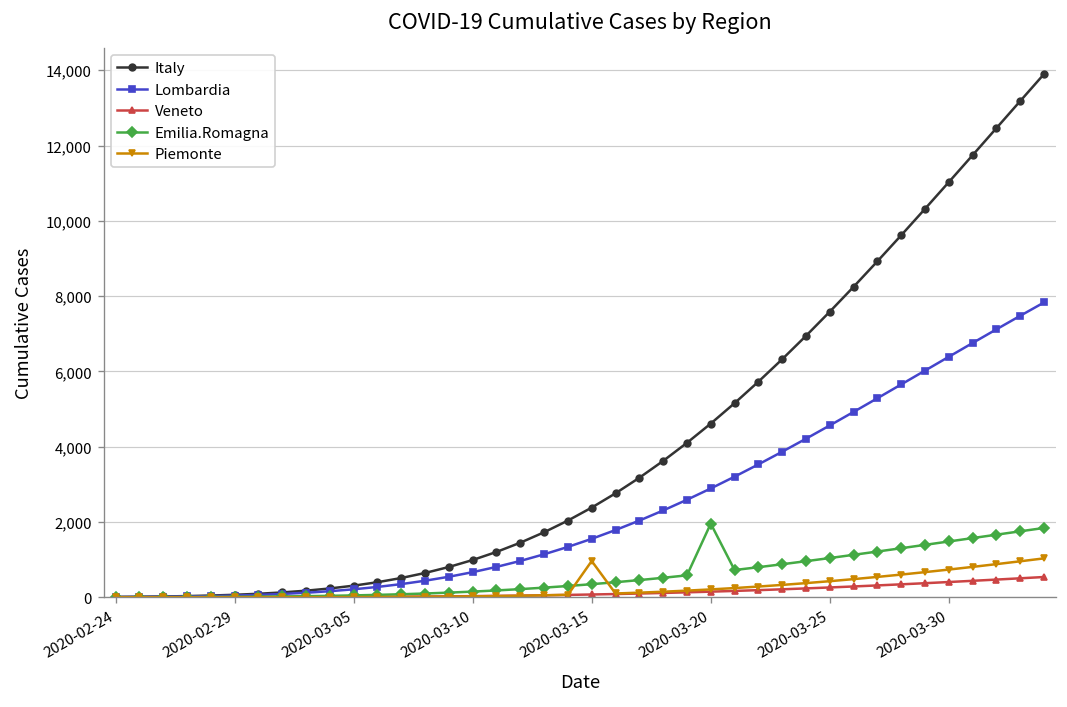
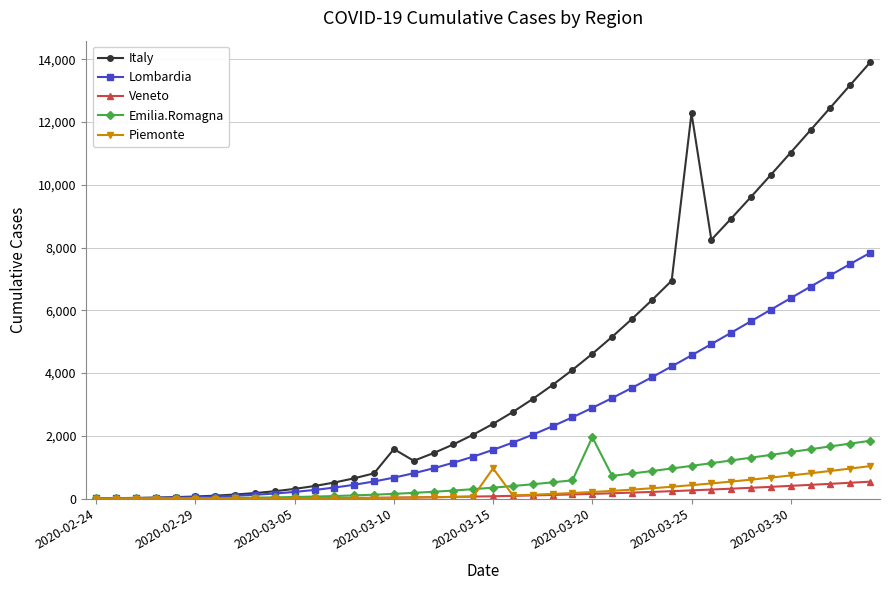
  {
    "Italy": {
      "2020-03-05": "300",
-     "2020-03-10": "1,000",
+     "2020-03-10": "1,600",
      "2020-03-15": "2,400",
      "2020-03-20": "4,600",
-     "2020-03-25": "7,600",
+     "2020-03-25": "12,300",
      "2020-03-30": "11,000"
    },
    "Lombardia": {
      "2020-03-05": "200",
      "2020-03-10": "700",
      "2020-03-15": "1,600",
      "2020-03-20": "2,900",
      "2020-03-25": "4,600",
      "2020-03-30": "6,400"
    },
    "Veneto": {
      "2020-03-15": "100",
      "2020-03-25": "300",
      "2020-03-30": "400"
    },
    "Emilia.Romagna": {
      "2020-03-10": "100",
      "2020-03-15": "300",
      "2020-03-20": "2,000",
      "2020-03-25": "1,000",
      "2020-03-30": "1,500"
    },
    "Piemonte": {
      "2020-03-15": "1,000",
      "2020-03-25": "400",
      "2020-03-30": "700"
    }
  }
